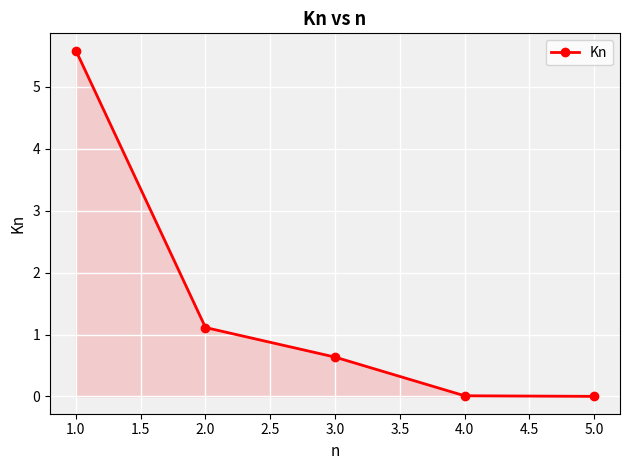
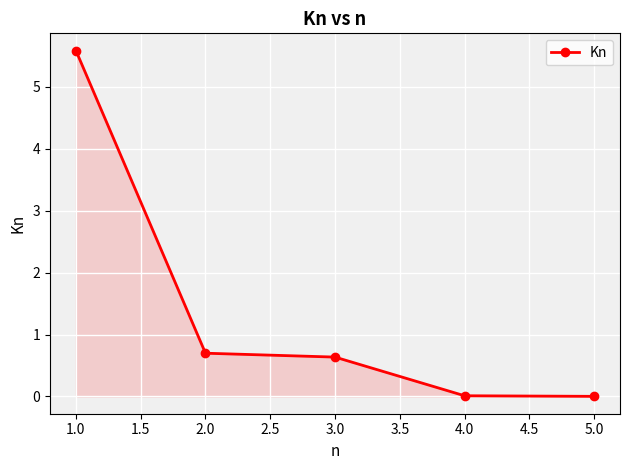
  {
    "1.0": 5.6,
-   "2.0": 1.1,
+   "2.0": 0.7,
    "3.0": 0.6,
    "4.0": 0.0,
    "5.0": 0.0
  }
